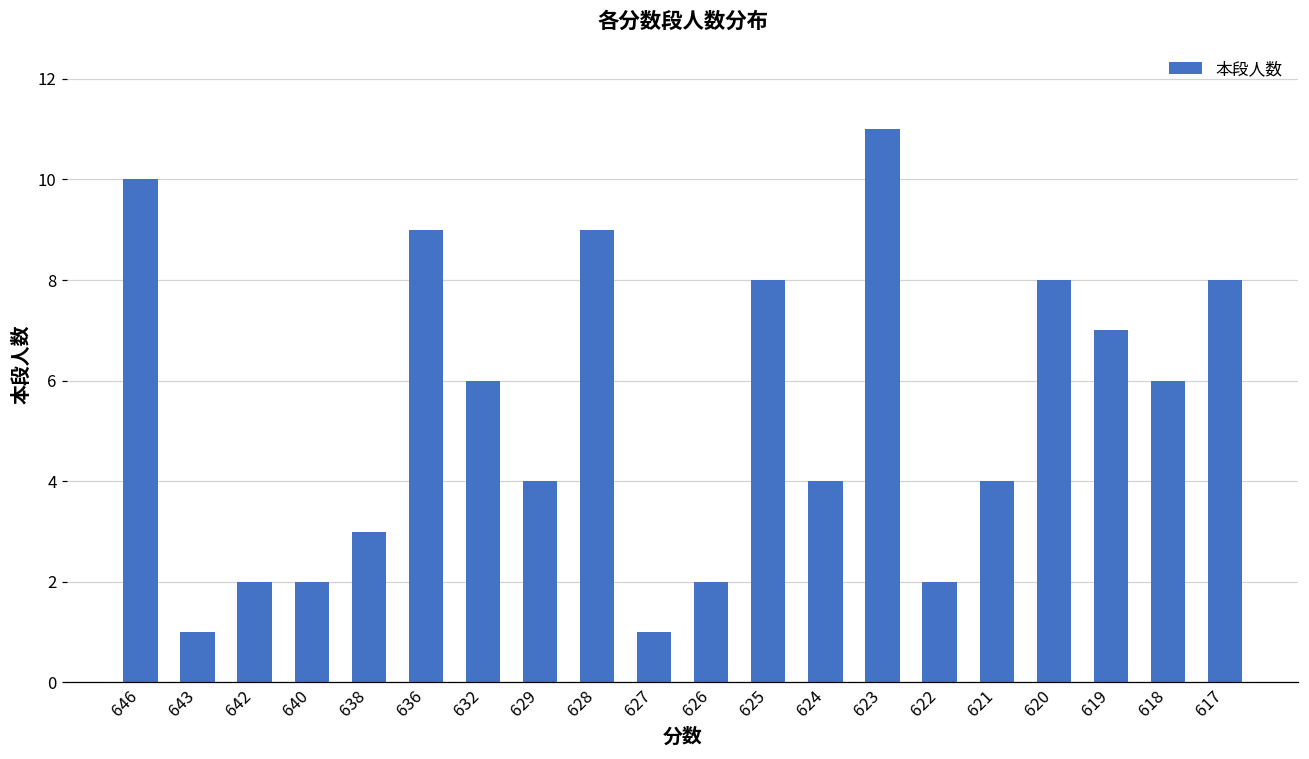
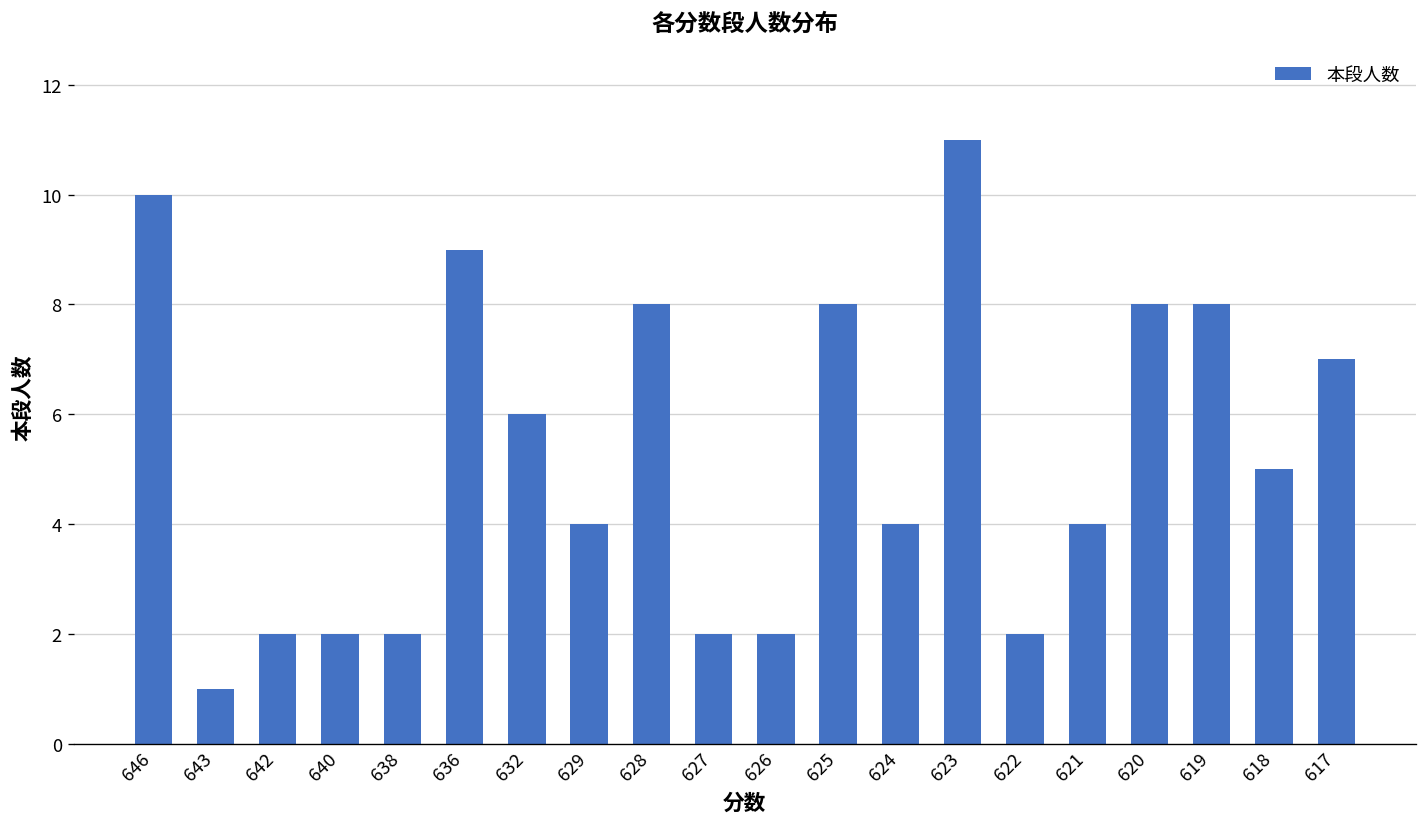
  {
    "646": 10,
    "643": 1,
    "642": 2,
    "640": 2,
-   "638": 3,
+   "638": 2,
    "636": 9,
    "632": 6,
    "629": 4,
-   "628": 9,
-   "627": 1,
+   "628": 8,
+   "627": 2,
    "626": 2,
    "625": 8,
    "624": 4,
    "623": 11,
    "622": 2,
    "621": 4,
    "620": 8,
-   "619": 7,
-   "618": 6,
-   "617": 8
+   "619": 8,
+   "618": 5,
+   "617": 7
  }
